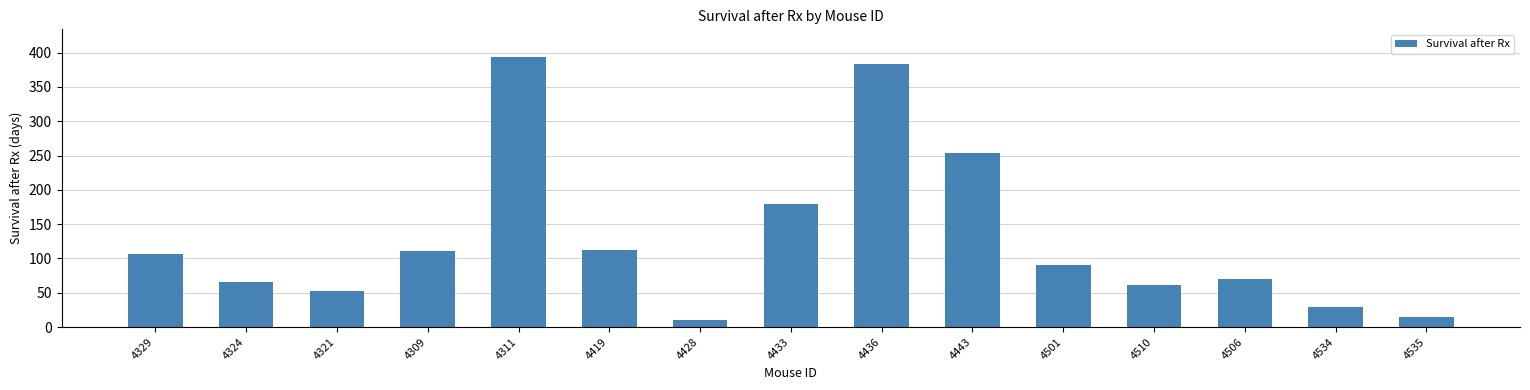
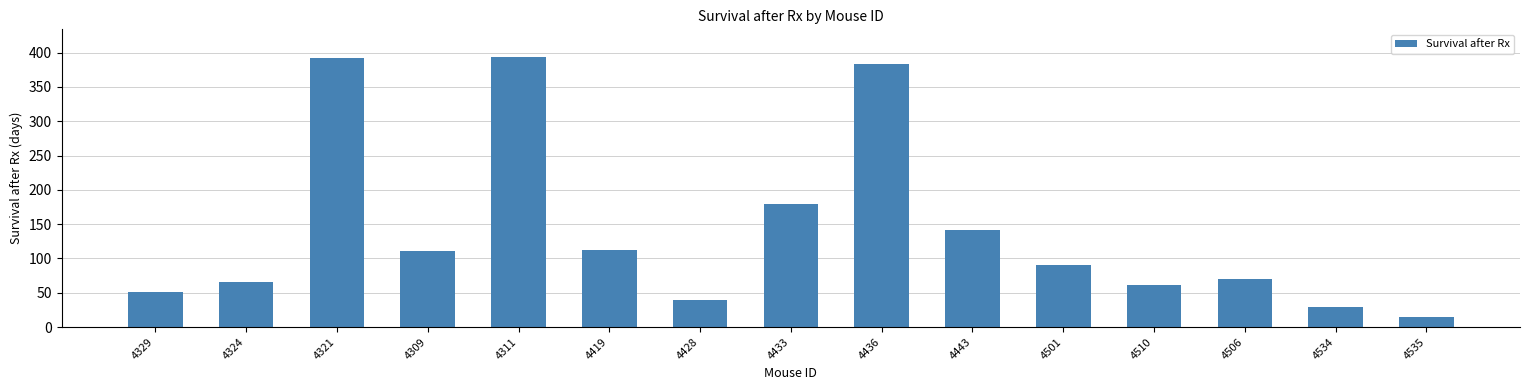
  {
-   "4329": 110,
+   "4329": 50,
    "4324": 70,
-   "4321": 50,
+   "4321": 390,
    "4309": 110,
    "4311": 390,
    "4419": 110,
-   "4428": 10,
+   "4428": 40,
    "4433": 180,
    "4436": 380,
-   "4443": 250,
+   "4443": 140,
    "4501": 90,
    "4510": 60,
    "4506": 70,
    "4534": 30,
    "4535": 10
  }
